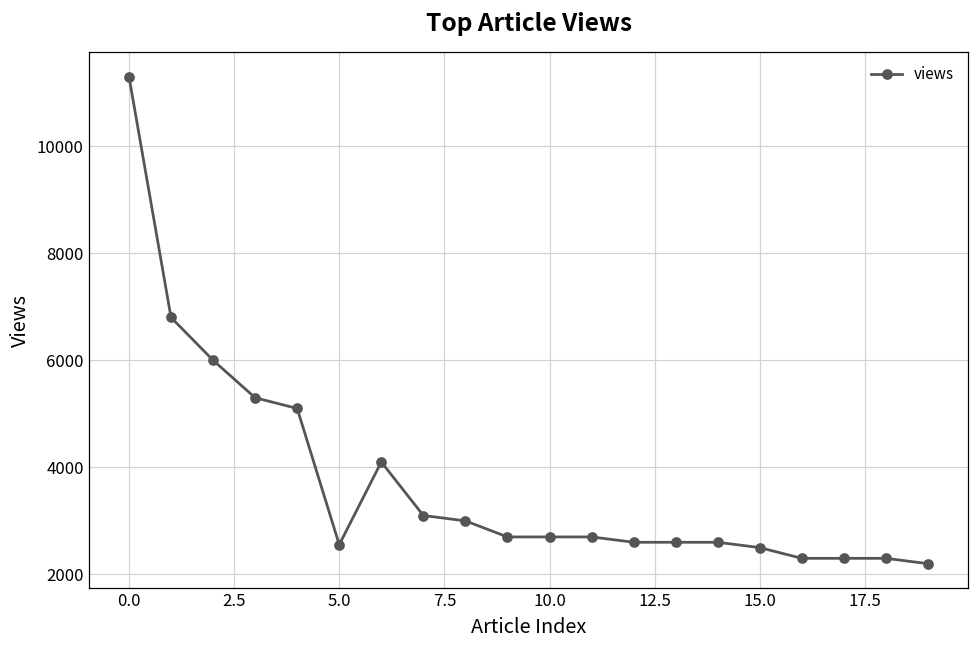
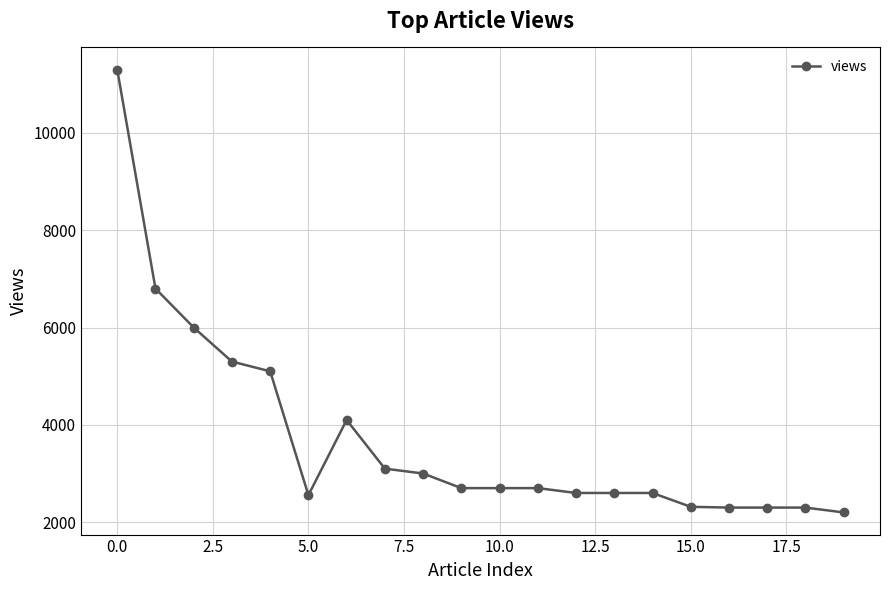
  {
    "0.0": 11300,
    "5.0": 2600,
    "10.0": 2700,
-   "15.0": 2500
+   "15.0": 2300
  }
